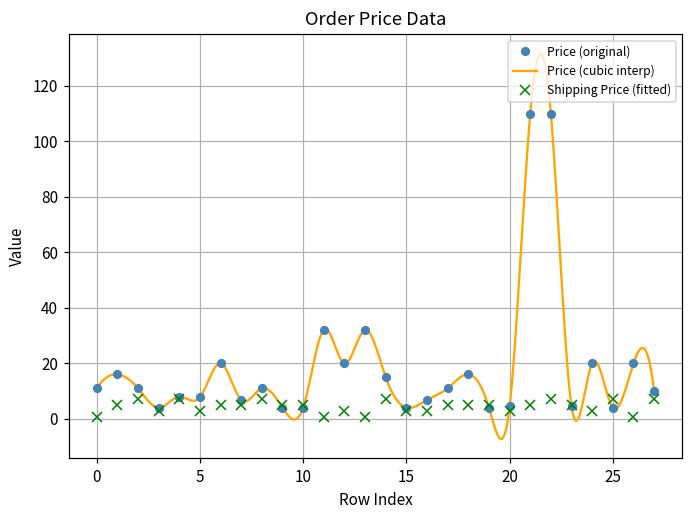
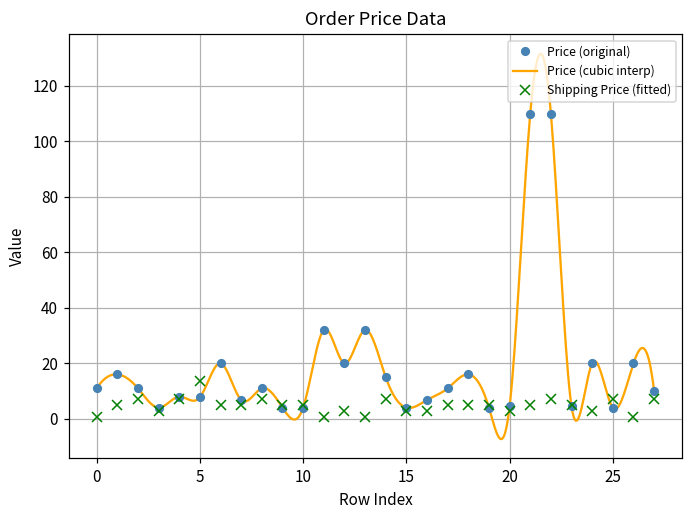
  {
    "Price (original)": {
      "20": 4
    },
    "Shipping Price (fitted)": {
      "0": 1,
-     "5": 3,
+     "5": 13,
      "15": 3,
      "25": 7
    }
  }
